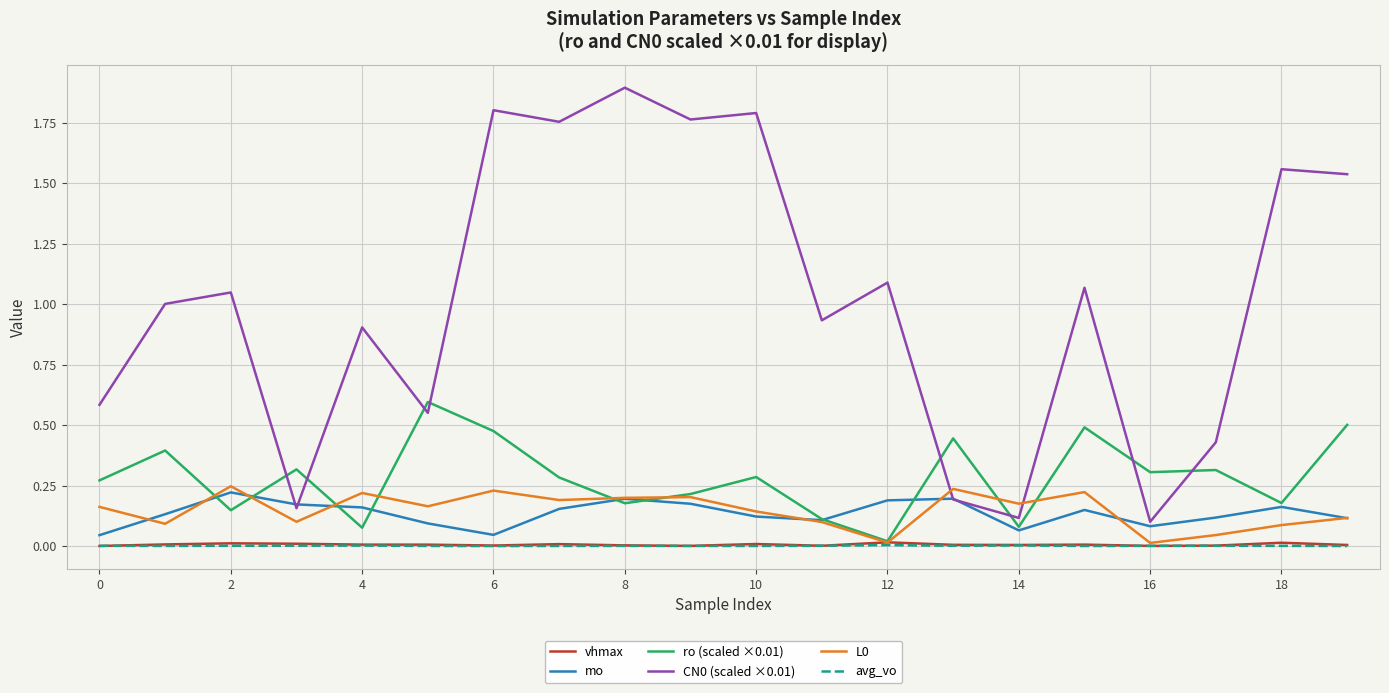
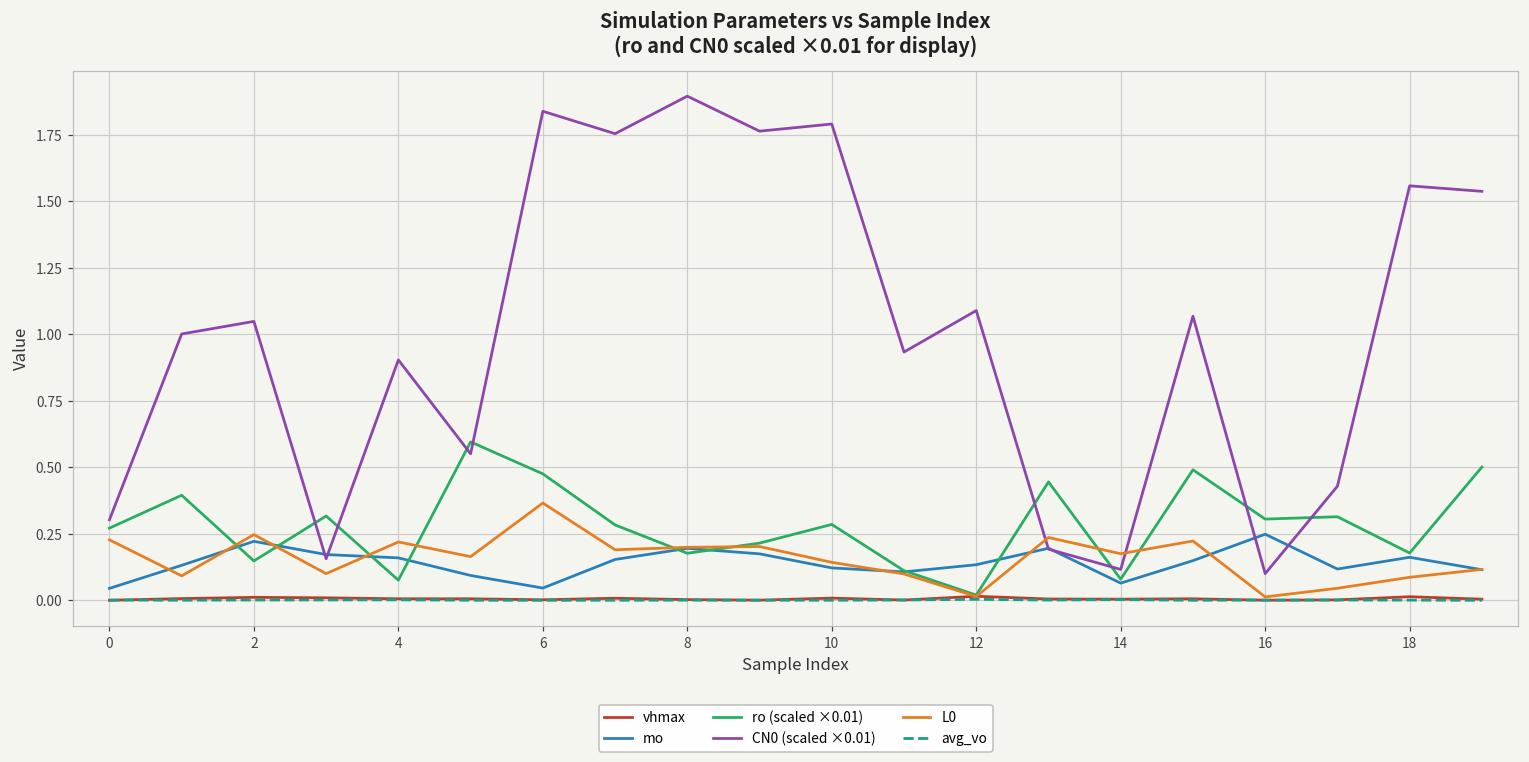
  {
    "vhmax": {
      "18": 0.01
    },
    "mo": {
      "0": 0.05,
      "2": 0.22,
      "4": 0.16,
      "6": 0.05,
      "10": 0.12,
-     "12": 0.19,
+     "12": 0.13,
      "14": 0.07,
-     "16": 0.08,
+     "16": 0.25,
      "18": 0.16
    },
    "CN0 (scaled ×0.01)": {
-     "0": 0.58,
+     "0": 0.30,
      "2": 1.05,
      "4": 0.90,
-     "6": 1.80,
+     "6": 1.84,
      "8": 1.89,
      "10": 1.79,
      "12": 1.09,
      "14": 0.12,
      "16": 0.10,
      "18": 1.56
    },
    "L0": {
-     "0": 0.16,
+     "0": 0.23,
      "2": 0.25,
      "4": 0.22,
-     "6": 0.23,
+     "6": 0.37,
      "10": 0.14,
      "14": 0.18,
      "16": 0.01,
      "18": 0.09
    }
  }
